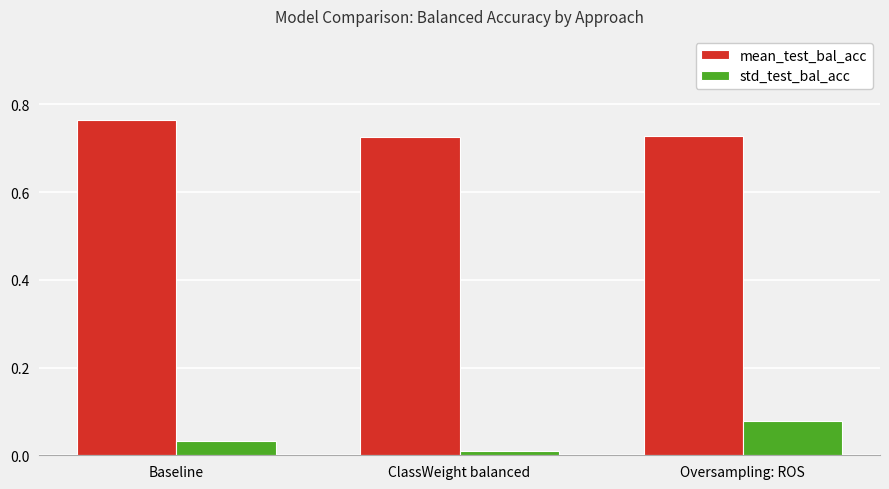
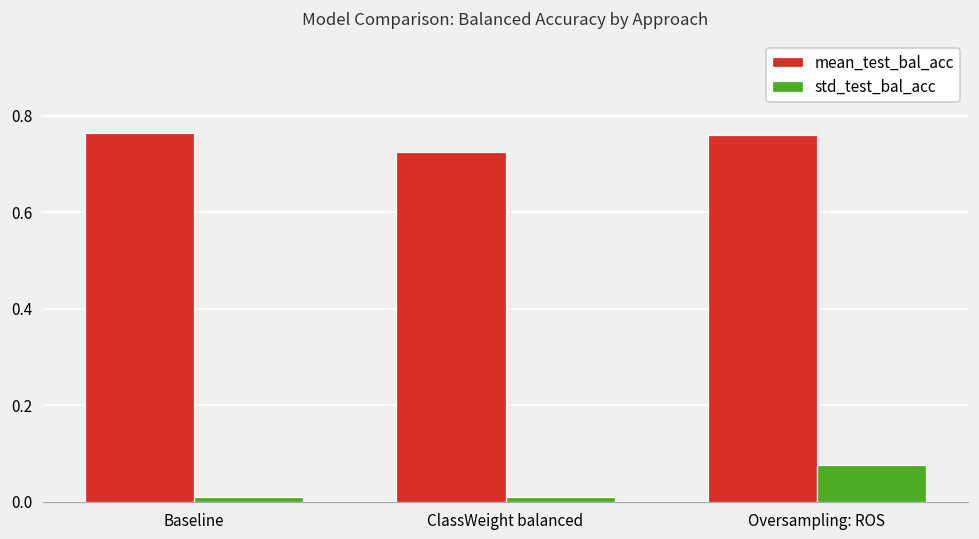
  {
    "mean_test_bal_acc": {
      "Baseline": 0.76,
      "ClassWeight balanced": 0.73,
-     "Oversampling: ROS": 0.73
+     "Oversampling: ROS": 0.76
    },
    "std_test_bal_acc": {
-     "Baseline": 0.03,
+     "Baseline": 0.01,
      "ClassWeight balanced": 0.01,
      "Oversampling: ROS": 0.08
    }
  }
